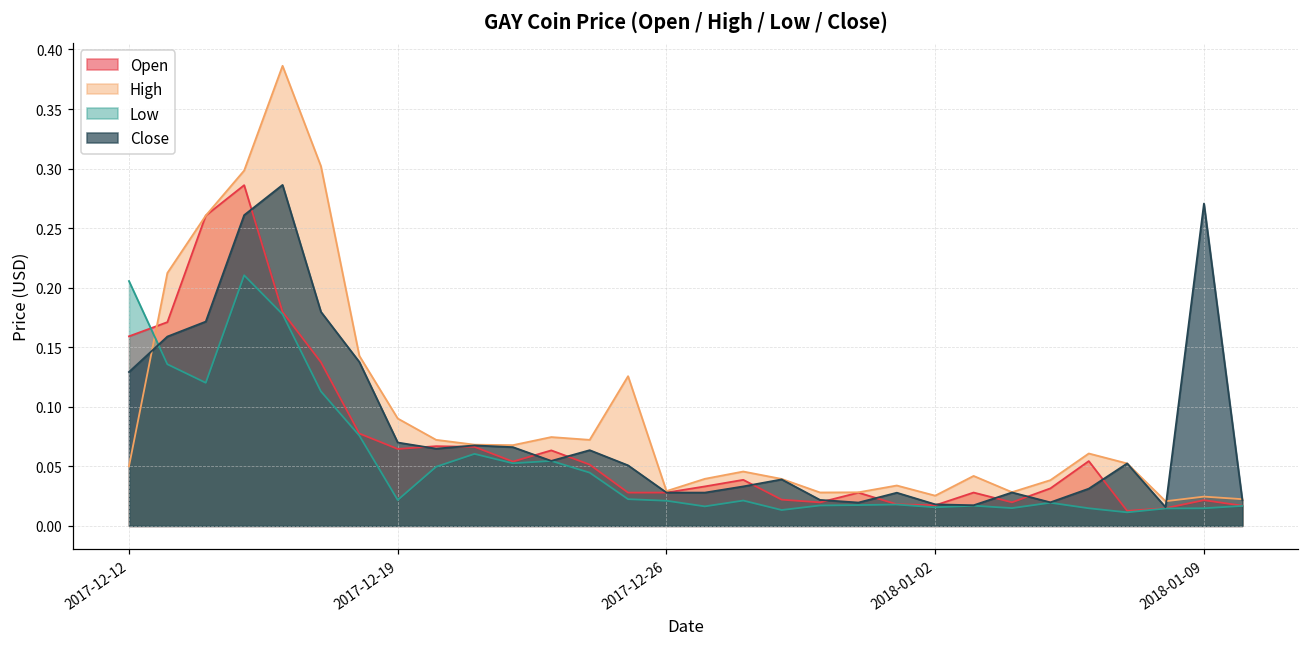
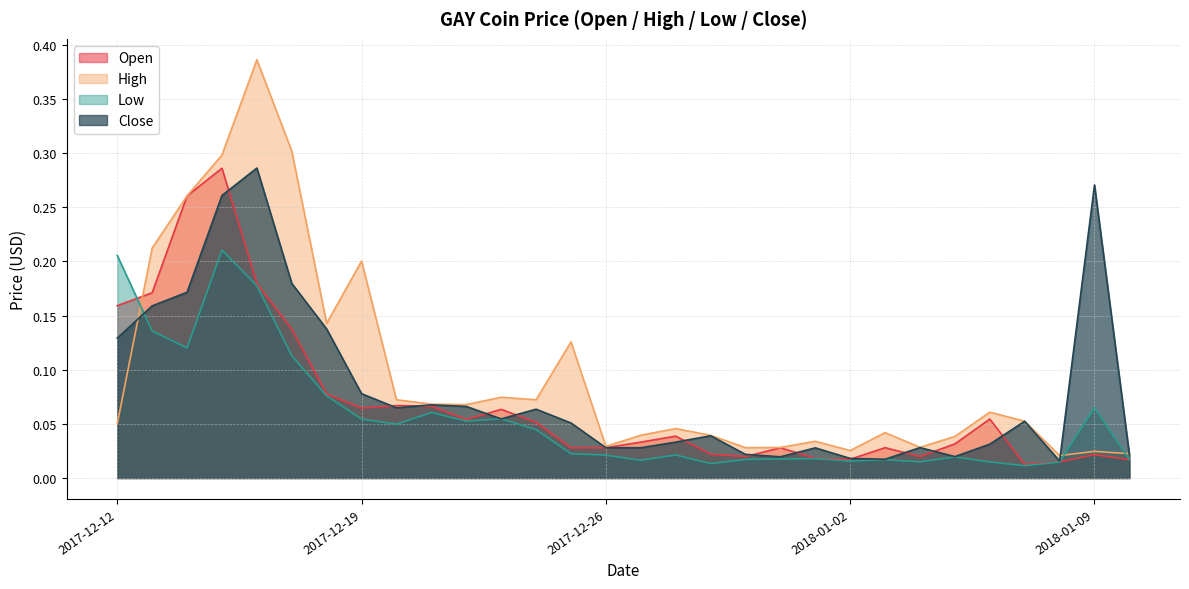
  {
    "Open": {
      "2017-12-12": 0.159,
      "2017-12-19": 0.065,
      "2018-01-09": 0.022
    },
    "High": {
      "2017-12-12": 0.050,
-     "2017-12-19": 0.090,
+     "2017-12-19": 0.200,
      "2018-01-02": 0.025,
      "2018-01-09": 0.025
    },
    "Low": {
      "2017-12-12": 0.206,
-     "2017-12-19": 0.022,
+     "2017-12-19": 0.054,
      "2017-12-26": 0.021,
-     "2018-01-09": 0.015
+     "2018-01-09": 0.065
    },
    "Close": {
      "2017-12-12": 0.129,
-     "2017-12-19": 0.070,
+     "2017-12-19": 0.078,
      "2018-01-09": 0.271
    }
  }
